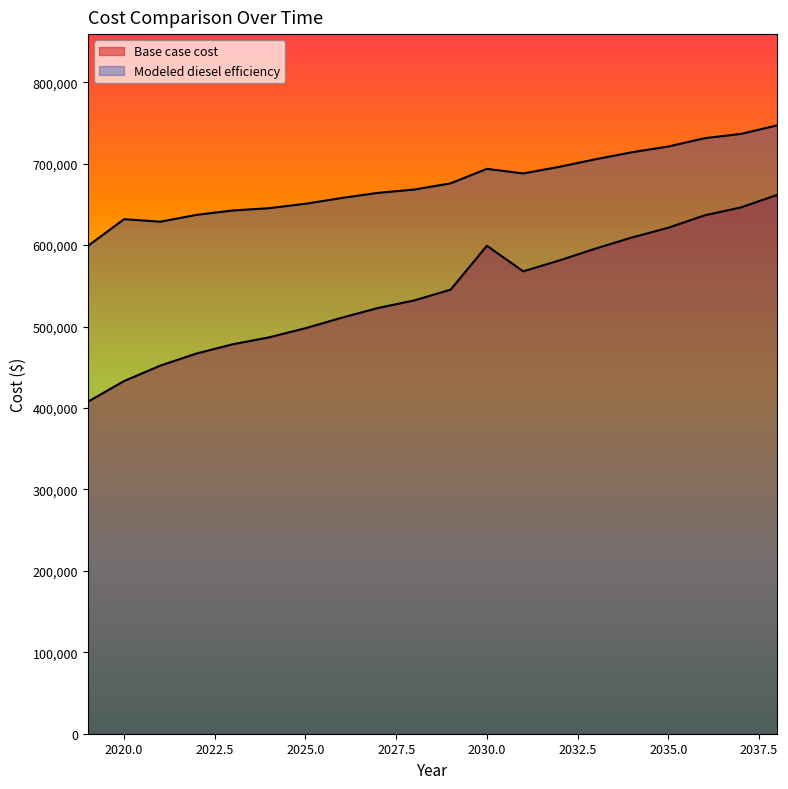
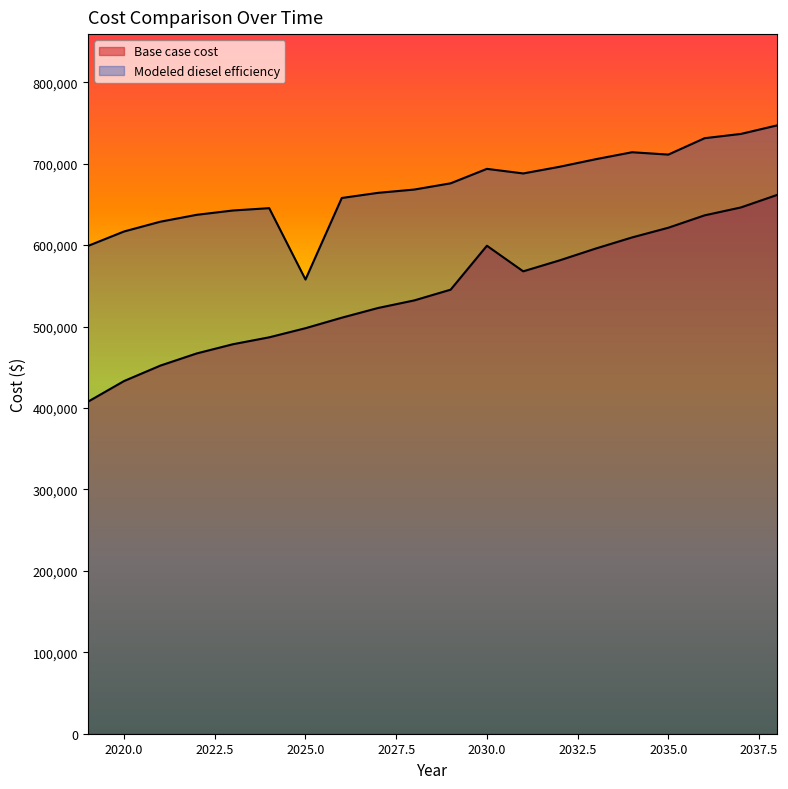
  {
    "Base case cost": {
      "2020.0": "430,000",
      "2025.0": "500,000",
      "2030.0": "600,000",
      "2035.0": "620,000"
    },
    "Modeled diesel efficiency": {
-     "2020.0": "630,000",
-     "2025.0": "650,000",
+     "2020.0": "620,000",
+     "2025.0": "560,000",
      "2030.0": "690,000",
-     "2035.0": "720,000"
+     "2035.0": "710,000"
    }
  }
